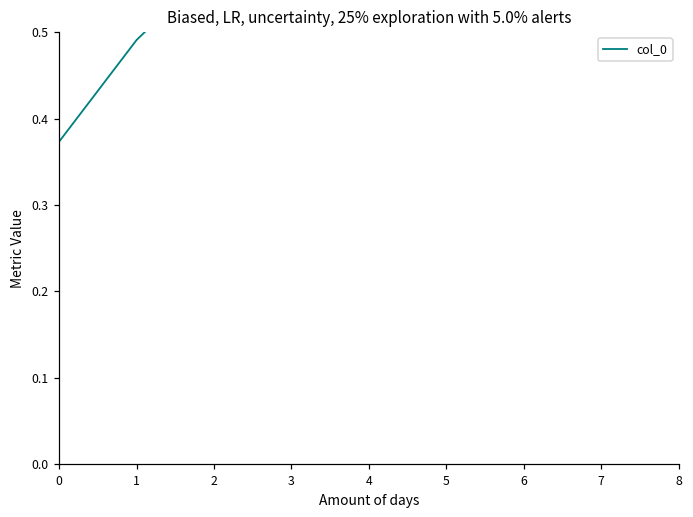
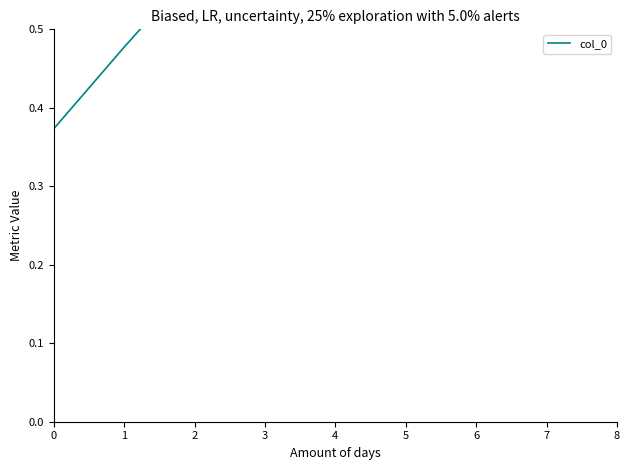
  {
    "0": 0.37,
-   "1": 0.49
+   "1": 0.48
  }
